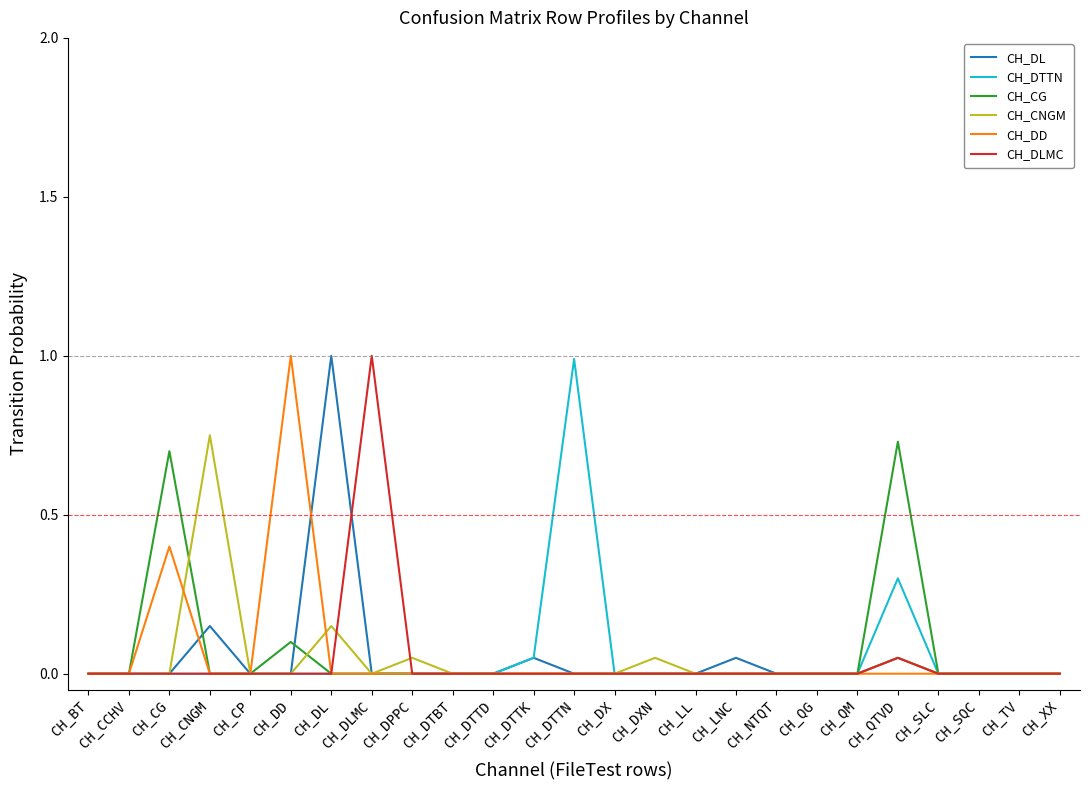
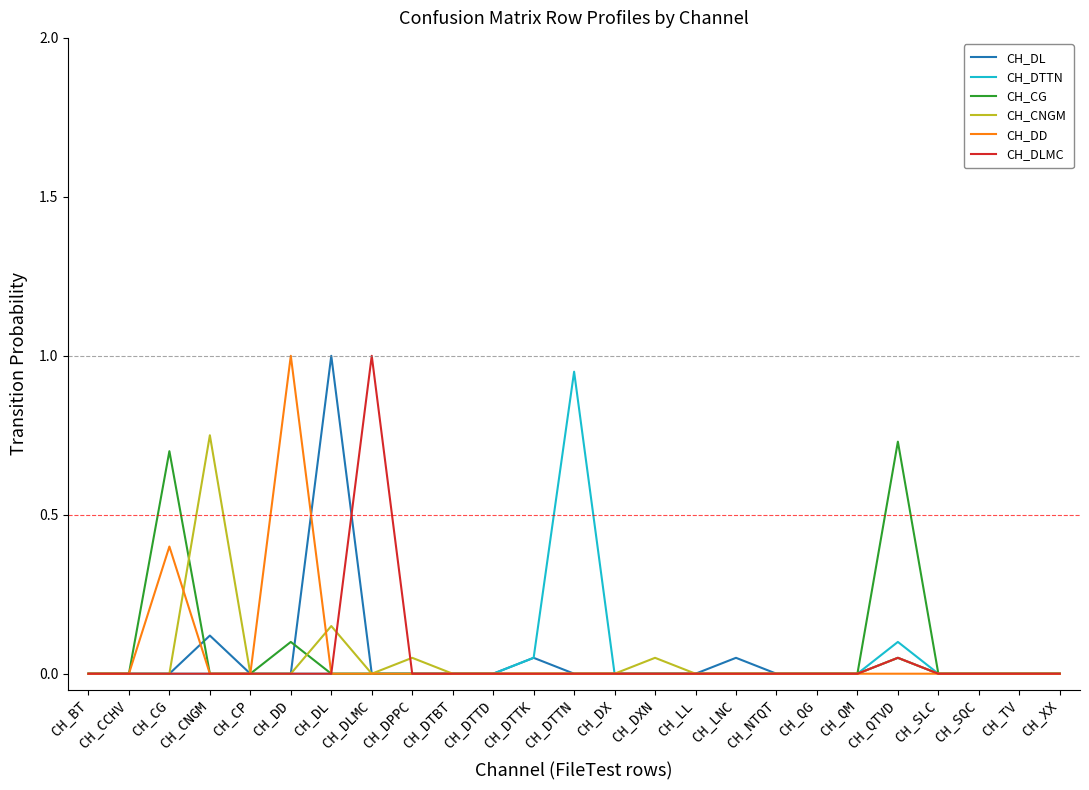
  {
    "CH_DL": {
-     "CH_CNGM": 0.15,
+     "CH_CNGM": 0.12,
      "CH_DL": 1.00,
      "CH_LNC": 0.05
    },
    "CH_DTTN": {
-     "CH_DTTN": 0.99,
-     "CH_QTVD": 0.3
+     "CH_DTTN": 0.95,
+     "CH_QTVD": 0.1
    },
    "CH_CG": {
      "CH_CG": 0.70,
      "CH_DD": 0.10,
      "CH_QTVD": 0.73
    },
    "CH_CNGM": {
      "CH_CNGM": 0.75,
      "CH_DL": 0.15,
      "CH_DPPC": 0.05,
      "CH_DXN": 0.05
    },
    "CH_DD": {
      "CH_CG": 0.40,
      "CH_DD": 1.00,
      "CH_QTVD": 0.00
    },
    "CH_DLMC": {
      "CH_DLMC": 1.00
    }
  }
